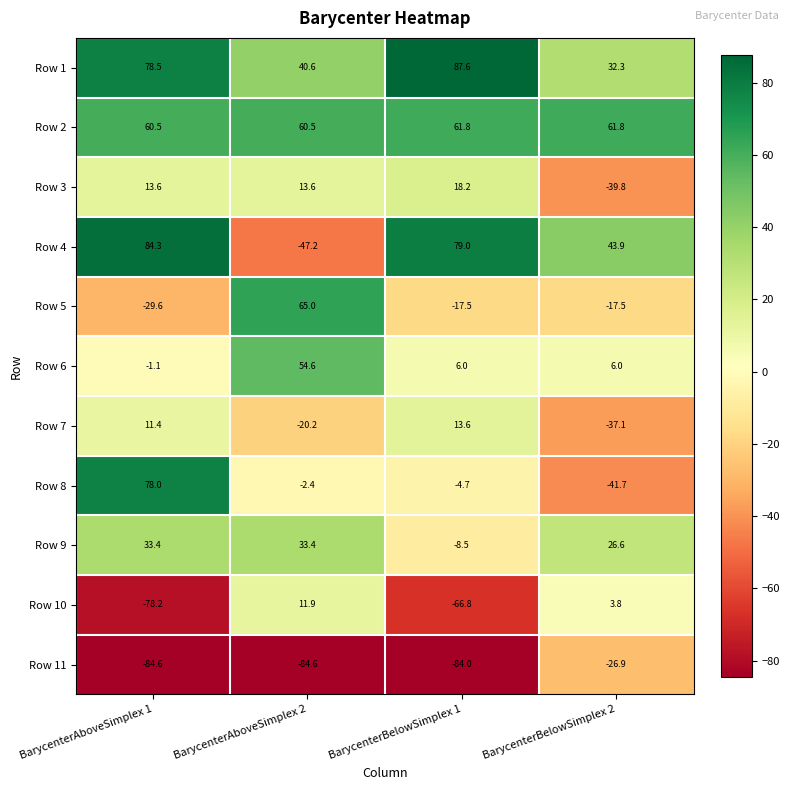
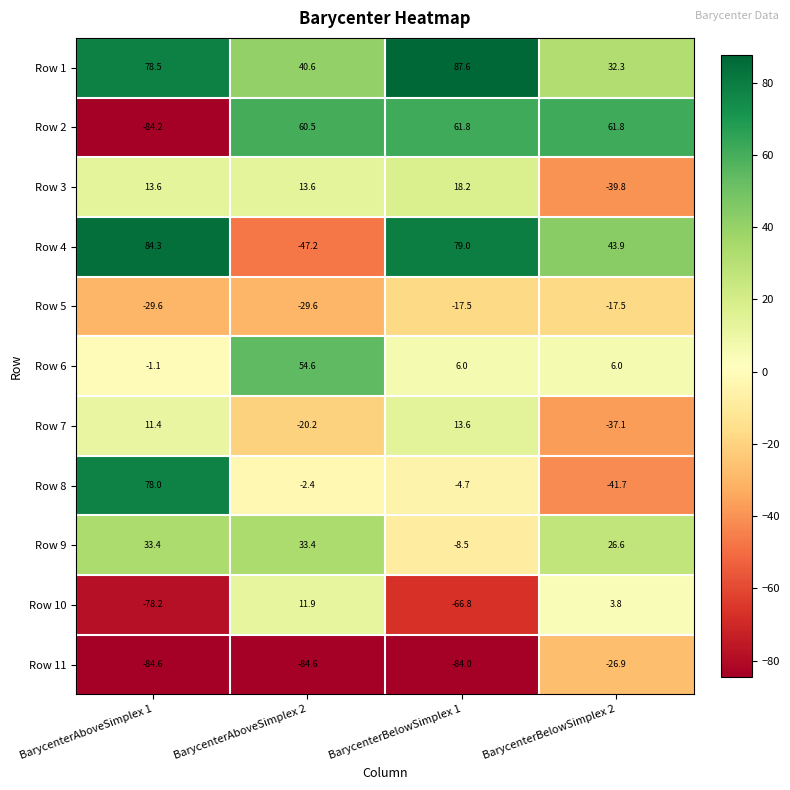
  {
    "Row 1": {
      "BarycenterAboveSimplex 1": 78.5,
      "BarycenterAboveSimplex 2": 40.6,
      "BarycenterBelowSimplex 1": 87.6,
      "BarycenterBelowSimplex 2": 32.3
    },
    "Row 2": {
-     "BarycenterAboveSimplex 1": 60.5,
+     "BarycenterAboveSimplex 1": -84.2,
      "BarycenterAboveSimplex 2": 60.5,
      "BarycenterBelowSimplex 1": 61.8,
      "BarycenterBelowSimplex 2": 61.8
    },
    "Row 3": {
      "BarycenterAboveSimplex 1": 13.6,
      "BarycenterAboveSimplex 2": 13.6,
      "BarycenterBelowSimplex 1": 18.2,
      "BarycenterBelowSimplex 2": -39.8
    },
    "Row 4": {
      "BarycenterAboveSimplex 1": 84.3,
      "BarycenterAboveSimplex 2": -47.2,
      "BarycenterBelowSimplex 1": 79.0,
      "BarycenterBelowSimplex 2": 43.9
    },
    "Row 5": {
      "BarycenterAboveSimplex 1": -29.6,
-     "BarycenterAboveSimplex 2": 65.0,
+     "BarycenterAboveSimplex 2": -29.6,
      "BarycenterBelowSimplex 1": -17.5,
      "BarycenterBelowSimplex 2": -17.5
    },
    "Row 6": {
      "BarycenterAboveSimplex 1": -1.1,
      "BarycenterAboveSimplex 2": 54.6,
      "BarycenterBelowSimplex 1": 6.0,
      "BarycenterBelowSimplex 2": 6.0
    },
    "Row 7": {
      "BarycenterAboveSimplex 1": 11.4,
      "BarycenterAboveSimplex 2": -20.2,
      "BarycenterBelowSimplex 1": 13.6,
      "BarycenterBelowSimplex 2": -37.1
    },
    "Row 8": {
      "BarycenterAboveSimplex 1": 78.0,
      "BarycenterAboveSimplex 2": -2.4,
      "BarycenterBelowSimplex 1": -4.7,
      "BarycenterBelowSimplex 2": -41.7
    },
    "Row 9": {
      "BarycenterAboveSimplex 1": 33.4,
      "BarycenterAboveSimplex 2": 33.4,
      "BarycenterBelowSimplex 1": -8.5,
      "BarycenterBelowSimplex 2": 26.6
    },
    "Row 10": {
      "BarycenterAboveSimplex 1": -78.2,
      "BarycenterAboveSimplex 2": 11.9,
      "BarycenterBelowSimplex 1": -66.8,
      "BarycenterBelowSimplex 2": 3.8
    },
    "Row 11": {
      "BarycenterAboveSimplex 1": -84.6,
      "BarycenterAboveSimplex 2": -84.6,
      "BarycenterBelowSimplex 1": -84.0,
      "BarycenterBelowSimplex 2": -26.9
    }
  }
